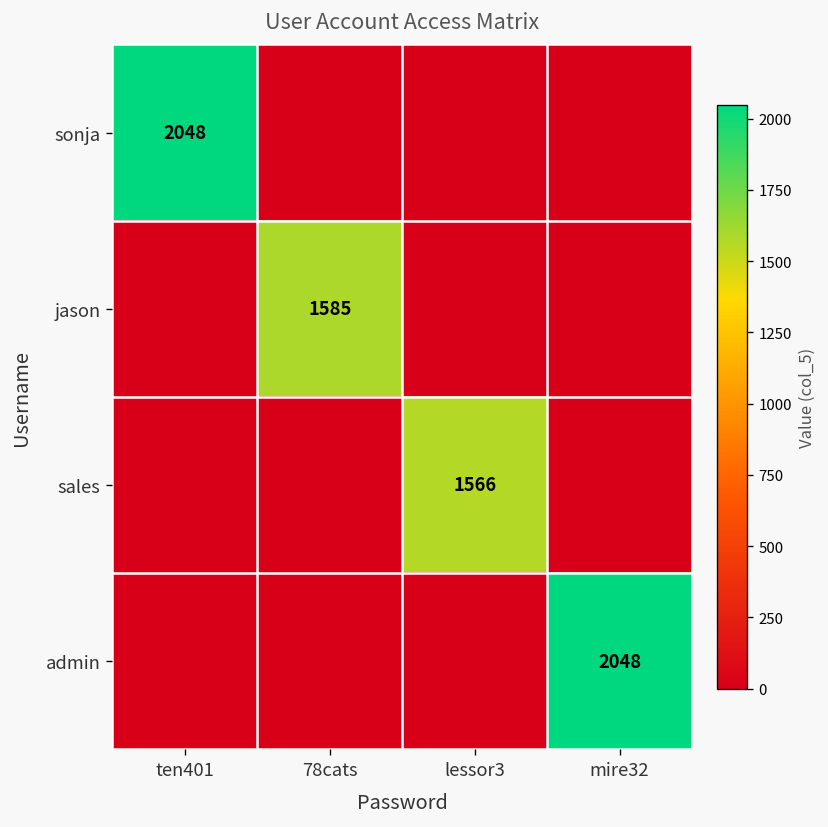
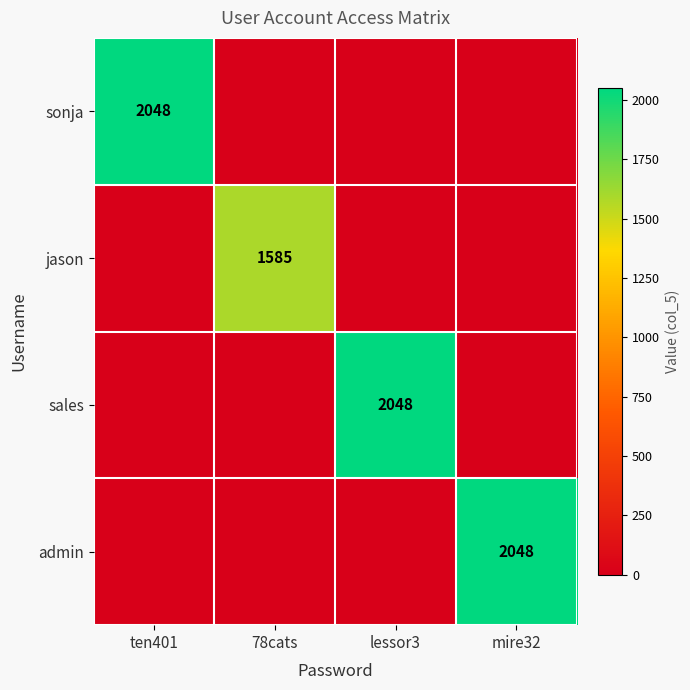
  {
    "sonja": {
      "ten401": 2048
    },
    "jason": {
      "78cats": 1585
    },
    "sales": {
-     "lessor3": 1566
+     "lessor3": 2048
    },
    "admin": {
      "mire32": 2048
    }
  }
